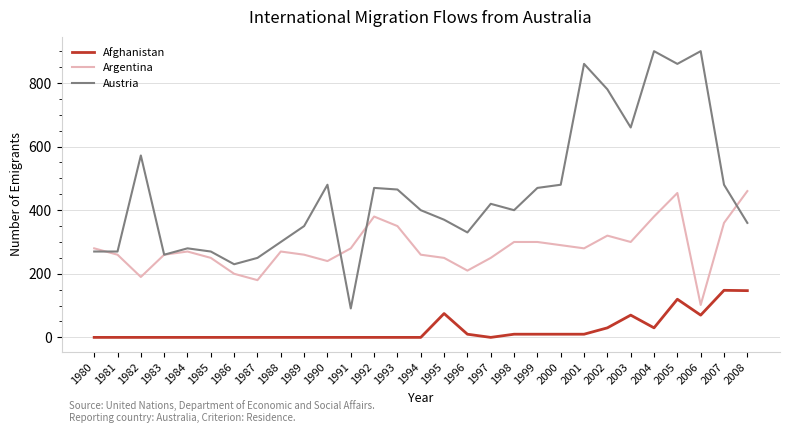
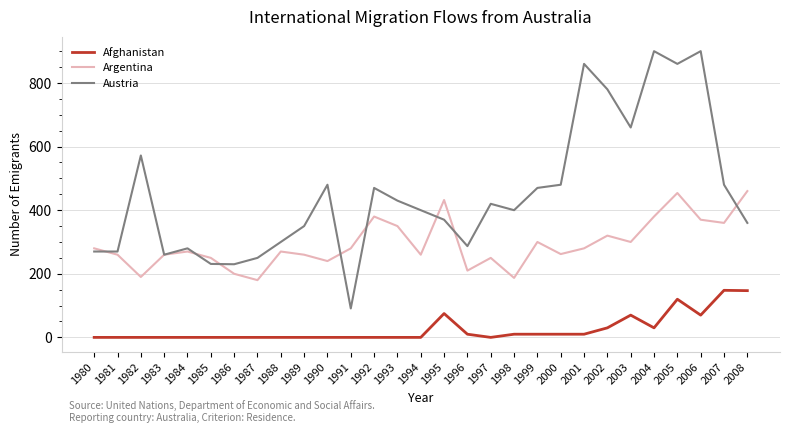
  {
    "Afghanistan": {
      "1980": 0,
      "1981": 0,
      "1982": 0,
      "1983": 0,
      "1984": 0,
      "1985": 0,
      "1986": 0,
      "1987": 0,
      "1988": 0,
      "1989": 0,
      "1990": 0,
      "1991": 0,
      "1992": 0,
      "1993": 0,
      "1994": 0,
      "1995": 80,
      "1996": 10,
      "1997": 0,
      "1998": 10,
      "1999": 10,
      "2000": 10,
      "2001": 10,
      "2002": 30,
      "2003": 70,
      "2004": 30,
      "2005": 120,
      "2006": 70,
      "2007": 150,
      "2008": 150
    },
    "Argentina": {
      "1980": 280,
      "1981": 260,
      "1982": 190,
      "1984": 270,
      "1985": 250,
      "1986": 200,
      "1987": 180,
      "1988": 270,
      "1989": 260,
      "1990": 240,
      "1991": 280,
      "1992": 380,
      "1993": 350,
      "1994": 260,
-     "1995": 250,
+     "1995": 430,
      "1996": 210,
      "1997": 250,
-     "1998": 300,
+     "1998": 190,
      "1999": 300,
-     "2000": 290,
+     "2000": 260,
      "2001": 280,
      "2002": 320,
      "2003": 300,
      "2004": 380,
      "2005": 450,
-     "2006": 100,
+     "2006": 370,
      "2007": 360,
      "2008": 460
    },
    "Austria": {
      "1980": 270,
      "1981": 270,
      "1982": 570,
      "1984": 280,
-     "1985": 270,
+     "1985": 230,
      "1986": 230,
      "1987": 250,
      "1988": 300,
      "1989": 350,
      "1990": 480,
      "1991": 90,
      "1992": 470,
-     "1993": 470,
+     "1993": 430,
      "1994": 400,
      "1995": 370,
-     "1996": 330,
+     "1996": 290,
      "1997": 420,
      "1998": 400,
      "1999": 470,
      "2000": 480,
      "2001": 860,
      "2002": 780,
      "2003": 660,
      "2004": 900,
      "2005": 860,
      "2006": 900,
      "2007": 480,
      "2008": 360
    }
  }
